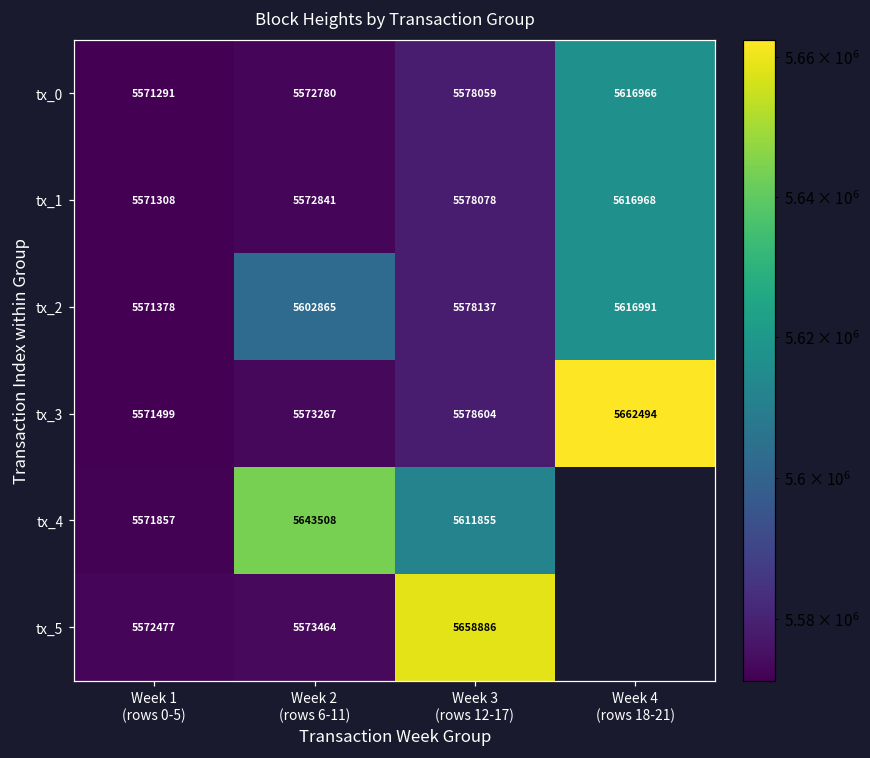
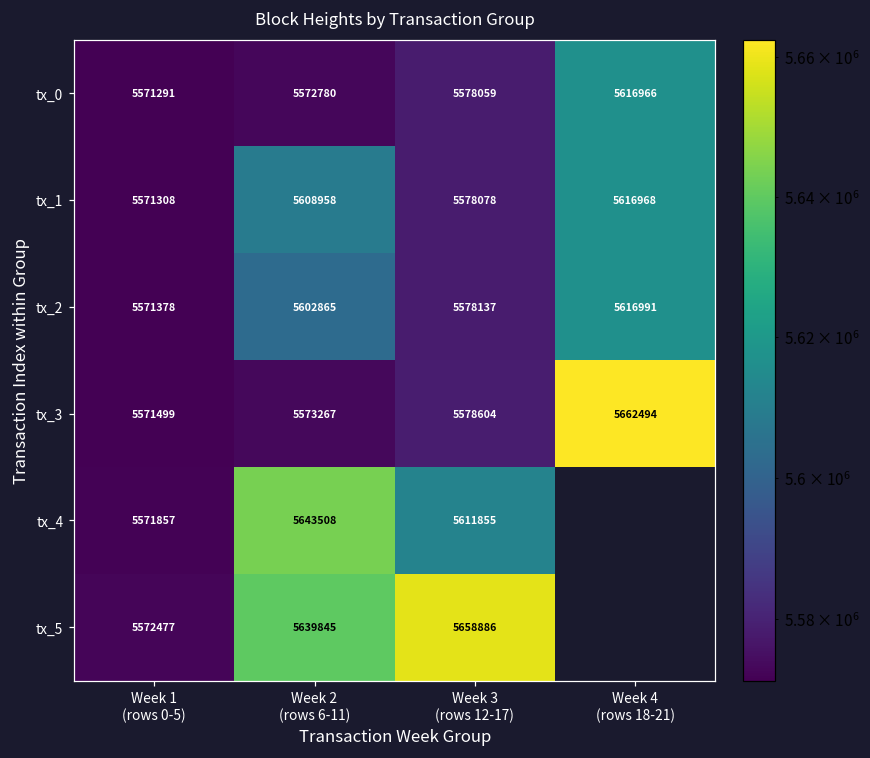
  {
    "tx_0": {
      "Week 1 (rows 0-5)": 5571291,
      "Week 2 (rows 6-11)": 5572780,
      "Week 3 (rows 12-17)": 5578059,
      "Week 4 (rows 18-21)": 5616966
    },
    "tx_1": {
      "Week 1 (rows 0-5)": 5571308,
-     "Week 2 (rows 6-11)": 5572841,
+     "Week 2 (rows 6-11)": 5608958,
      "Week 3 (rows 12-17)": 5578078,
      "Week 4 (rows 18-21)": 5616968
    },
    "tx_2": {
      "Week 1 (rows 0-5)": 5571378,
      "Week 2 (rows 6-11)": 5602865,
      "Week 3 (rows 12-17)": 5578137,
      "Week 4 (rows 18-21)": 5616991
    },
    "tx_3": {
      "Week 1 (rows 0-5)": 5571499,
      "Week 2 (rows 6-11)": 5573267,
      "Week 3 (rows 12-17)": 5578604,
      "Week 4 (rows 18-21)": 5662494
    },
    "tx_4": {
      "Week 1 (rows 0-5)": 5571857,
      "Week 2 (rows 6-11)": 5643508,
      "Week 3 (rows 12-17)": 5611855
    },
    "tx_5": {
      "Week 1 (rows 0-5)": 5572477,
-     "Week 2 (rows 6-11)": 5573464,
+     "Week 2 (rows 6-11)": 5639845,
      "Week 3 (rows 12-17)": 5658886
    }
  }
